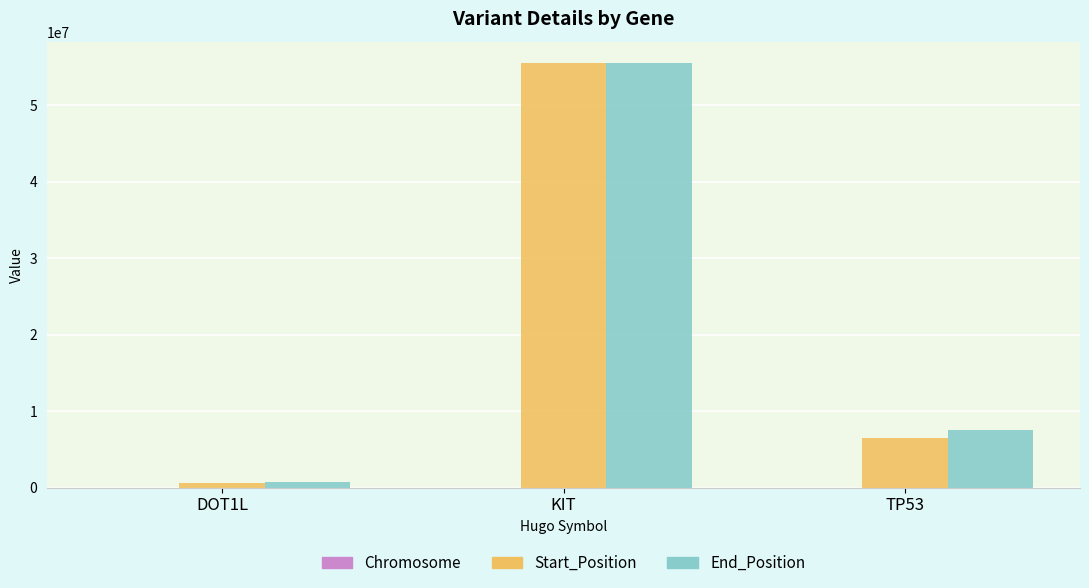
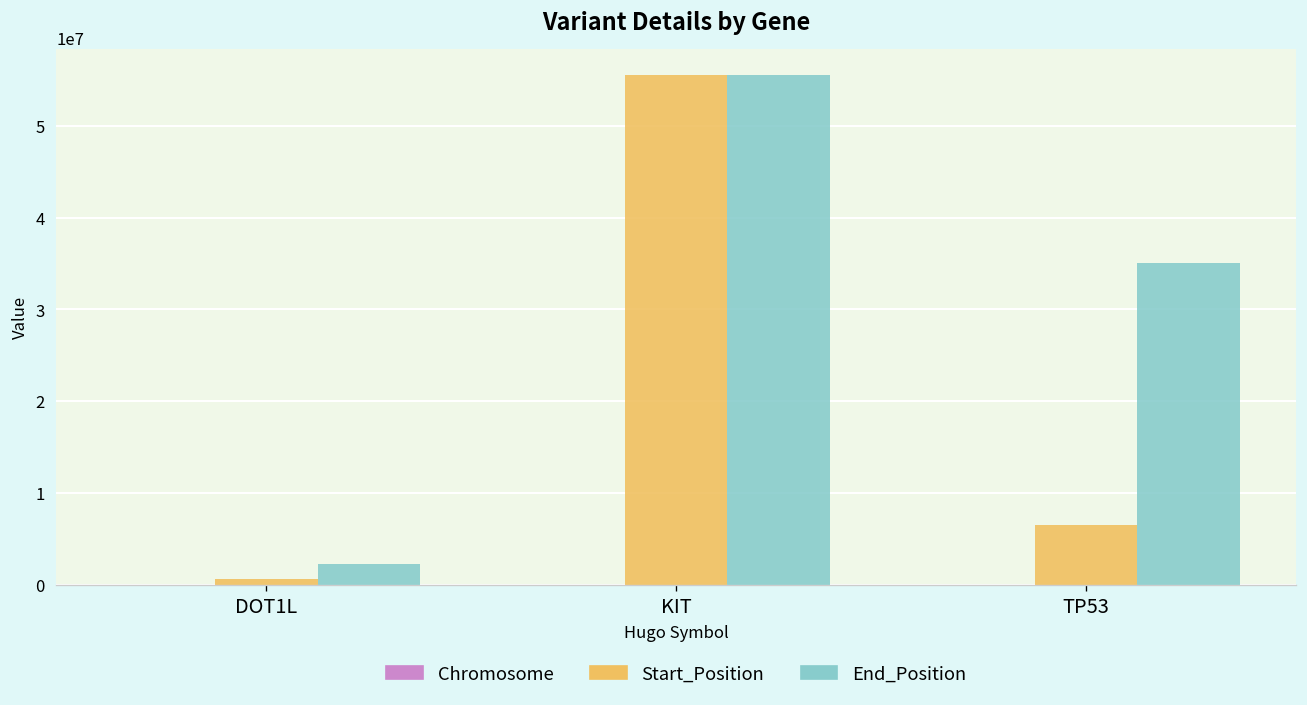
  {
    "Start_Position": {
      "DOT1L": 1000000,
      "KIT": 56000000,
      "TP53": 7000000
    },
    "End_Position": {
-     "DOT1L": 1000000,
+     "DOT1L": 2000000,
      "KIT": 56000000,
-     "TP53": 8000000
+     "TP53": 35000000
    }
  }
